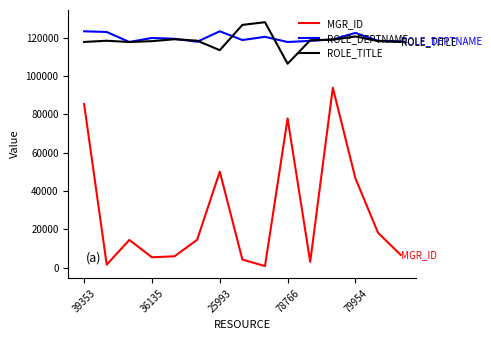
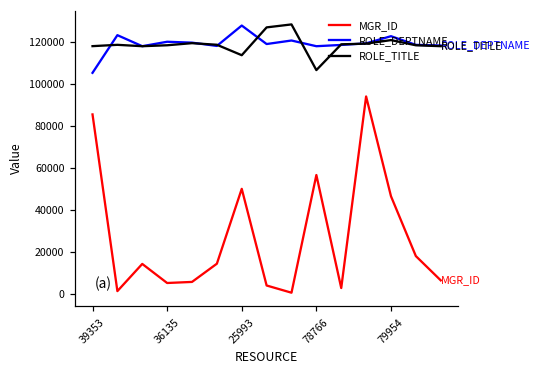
  {
    "MGR_ID": {
      "39353": 85000,
      "36135": 5000,
      "25993": 50000,
-     "78766": 78000,
+     "78766": 57000,
      "79954": 47000
    },
    "ROLE_DEPTNAME": {
-     "39353": 123000,
+     "39353": 105000,
      "36135": 120000,
-     "25993": 123000,
+     "25993": 128000,
      "78766": 118000,
      "79954": 123000
    },
    "ROLE_TITLE": {
      "39353": 118000,
      "36135": 118000,
      "25993": 114000,
      "78766": 107000,
      "79954": 121000
    }
  }
